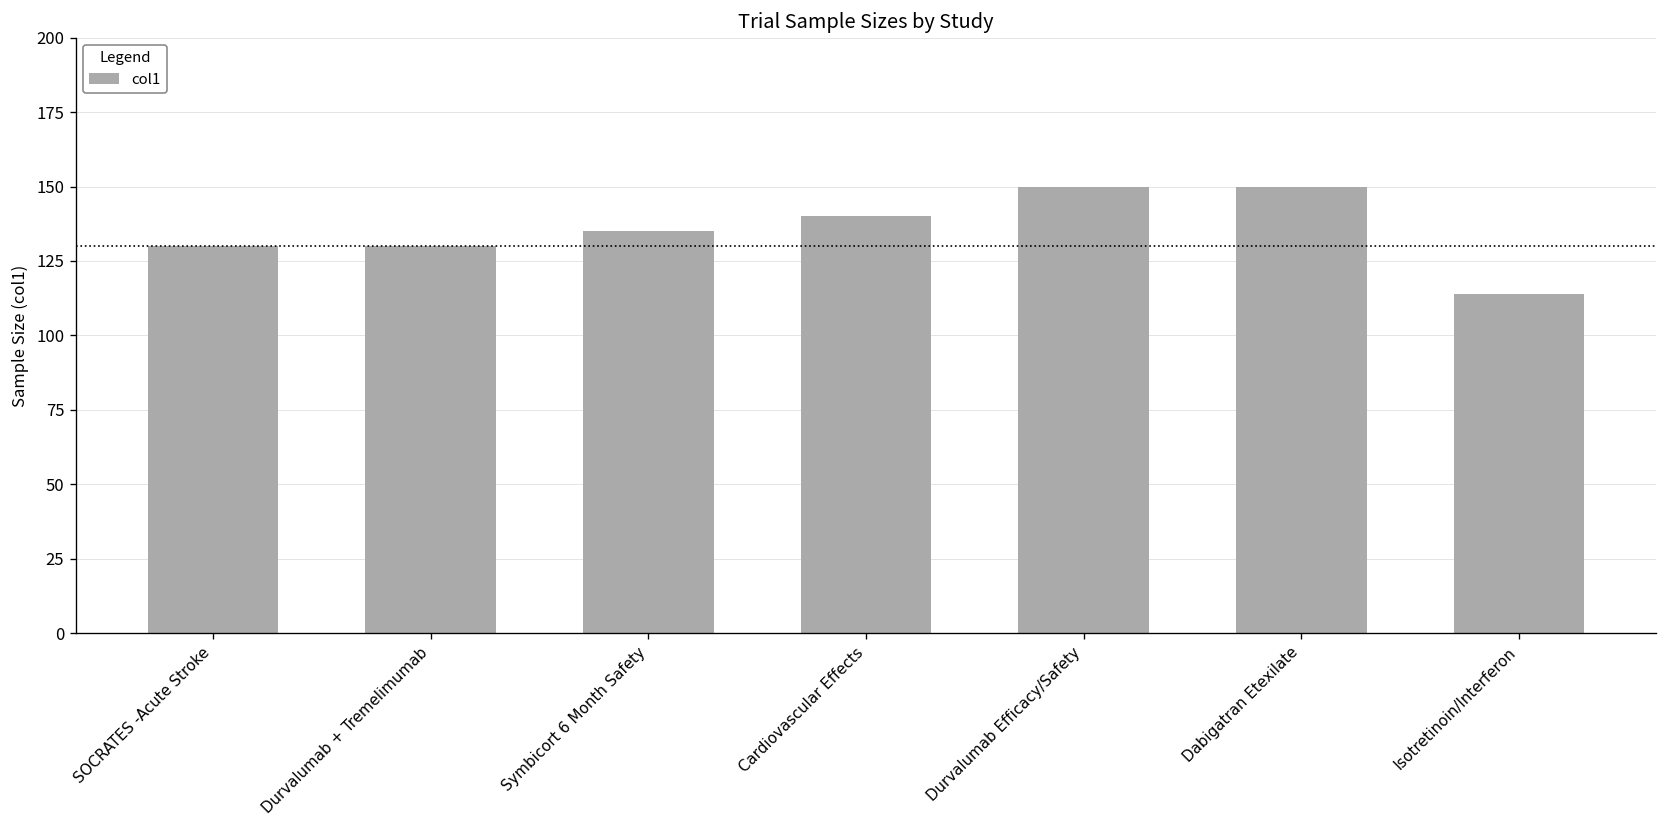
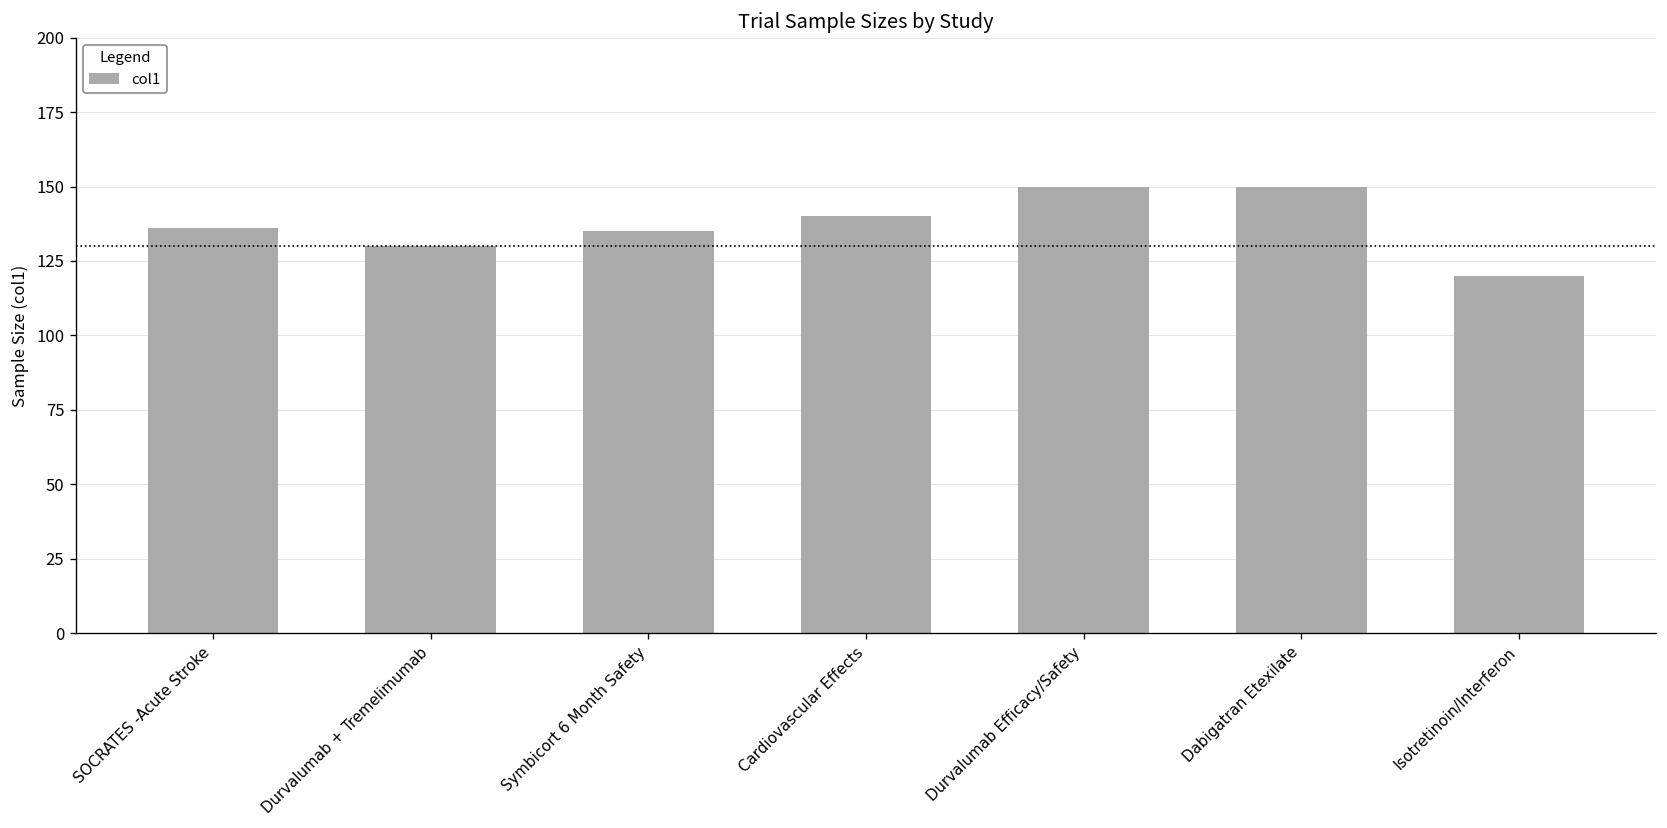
  {
-   "SOCRATES -Acute Stroke": 130,
+   "SOCRATES -Acute Stroke": 136,
    "Durvalumab + Tremelimumab": 130,
    "Symbicort 6 Month Safety": 135,
    "Cardiovascular Effects": 140,
    "Durvalumab Efficacy/Safety": 150,
    "Dabigatran Etexilate": 150,
-   "Isotretinoin/Interferon": 114
+   "Isotretinoin/Interferon": 120
  }
